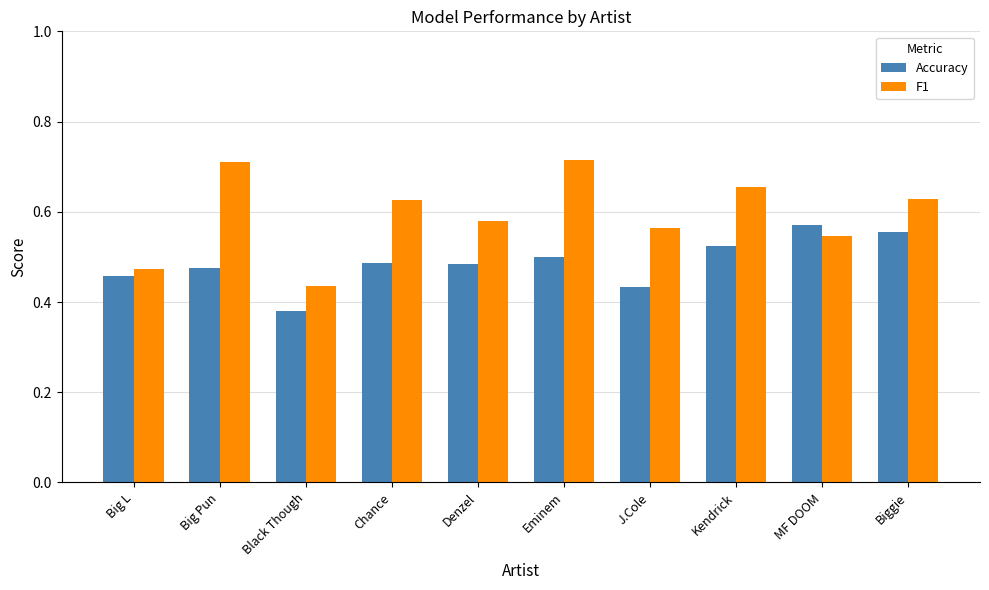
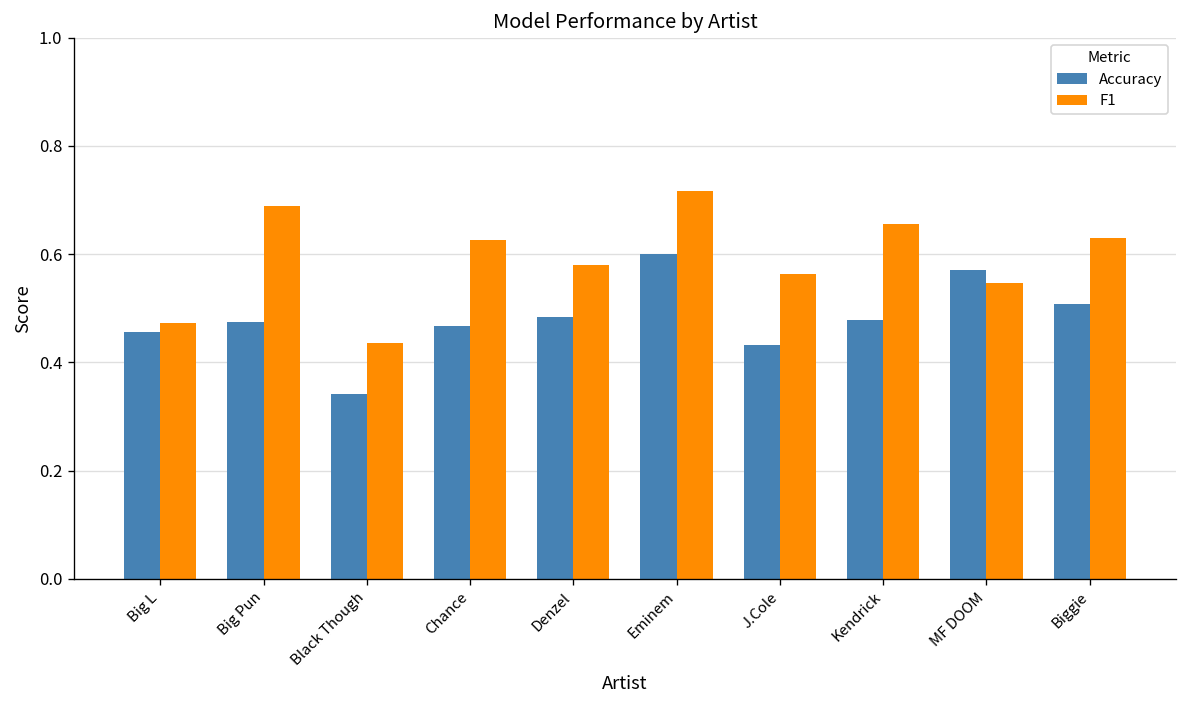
  {
    "Accuracy": {
      "Big L": 0.46,
      "Big Pun": 0.48,
-     "Black Though": 0.38,
-     "Chance": 0.49,
+     "Black Though": 0.34,
+     "Chance": 0.47,
      "Denzel": 0.48,
-     "Eminem": 0.5,
+     "Eminem": 0.6,
      "J.Cole": 0.43,
-     "Kendrick": 0.52,
+     "Kendrick": 0.48,
      "MF DOOM": 0.57,
-     "Biggie": 0.56
+     "Biggie": 0.51
    },
    "F1": {
      "Big L": 0.47,
-     "Big Pun": 0.71,
+     "Big Pun": 0.69,
      "Black Though": 0.44,
      "Chance": 0.63,
      "Denzel": 0.58,
      "Eminem": 0.72,
      "J.Cole": 0.56,
      "Kendrick": 0.66,
      "MF DOOM": 0.55,
      "Biggie": 0.63
    }
  }
